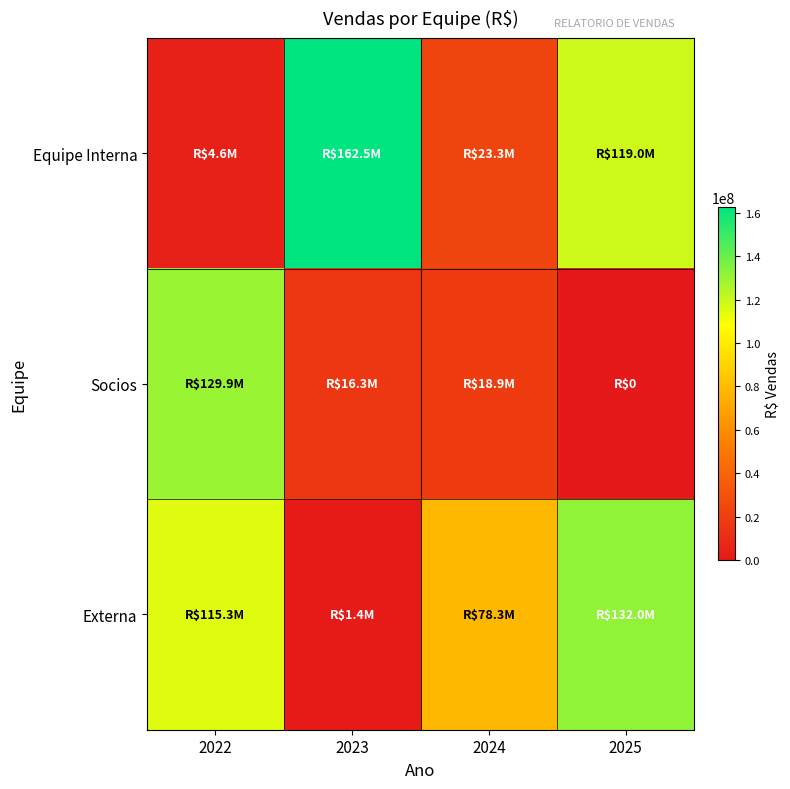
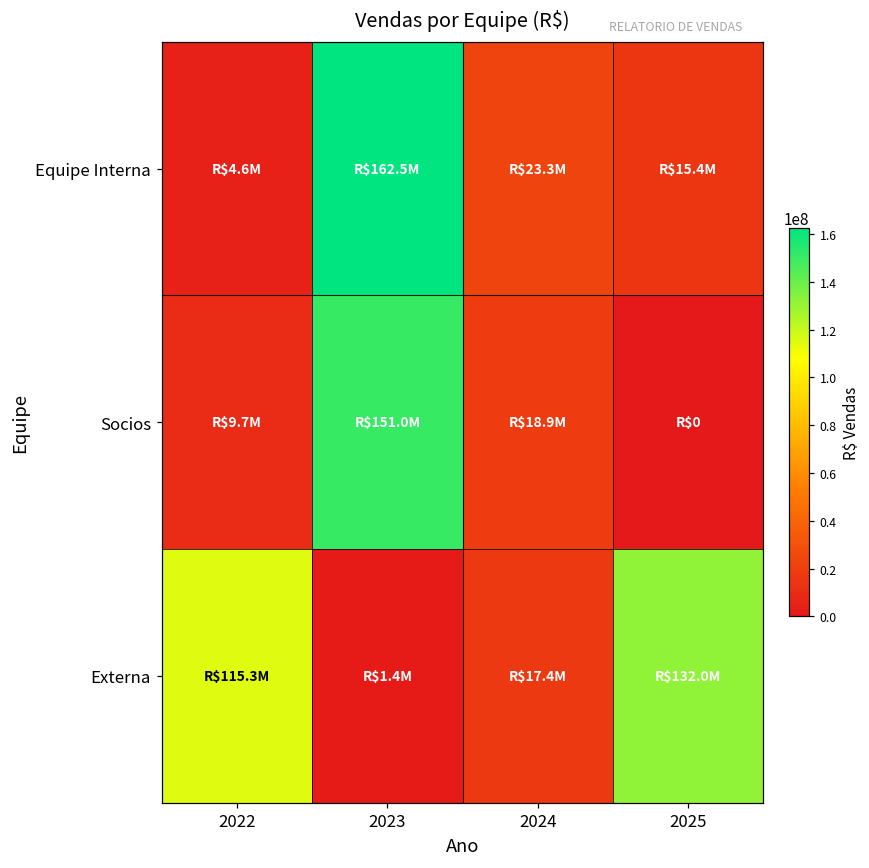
  {
    "Equipe Interna": {
      "2022": "$4.6M",
      "2023": "$162.5M",
      "2024": "$23.3M",
-     "2025": "$119.0M"
+     "2025": "$15.4M"
    },
    "Socios": {
-     "2022": "$129.9M",
-     "2023": "$16.3M",
+     "2022": "$9.7M",
+     "2023": "$151.0M",
      "2024": "$18.9M",
      "2025": "$0"
    },
    "Externa": {
      "2022": "$115.3M",
      "2023": "$1.4M",
-     "2024": "$78.3M",
+     "2024": "$17.4M",
      "2025": "$132.0M"
    }
  }
